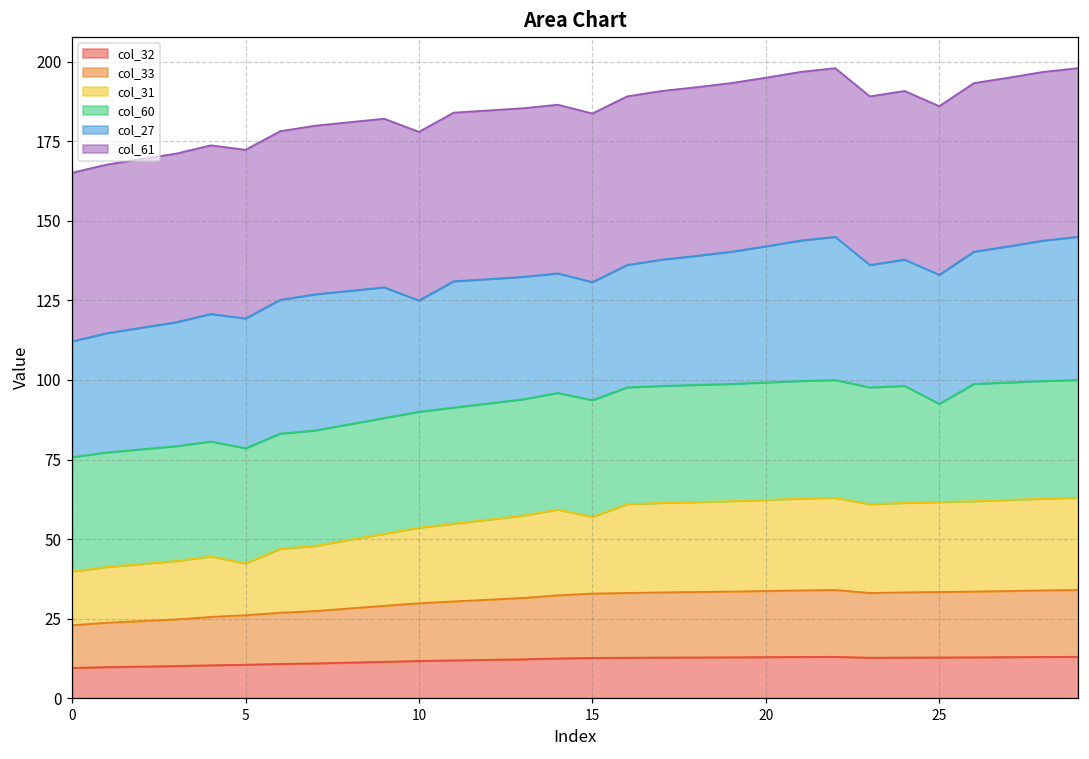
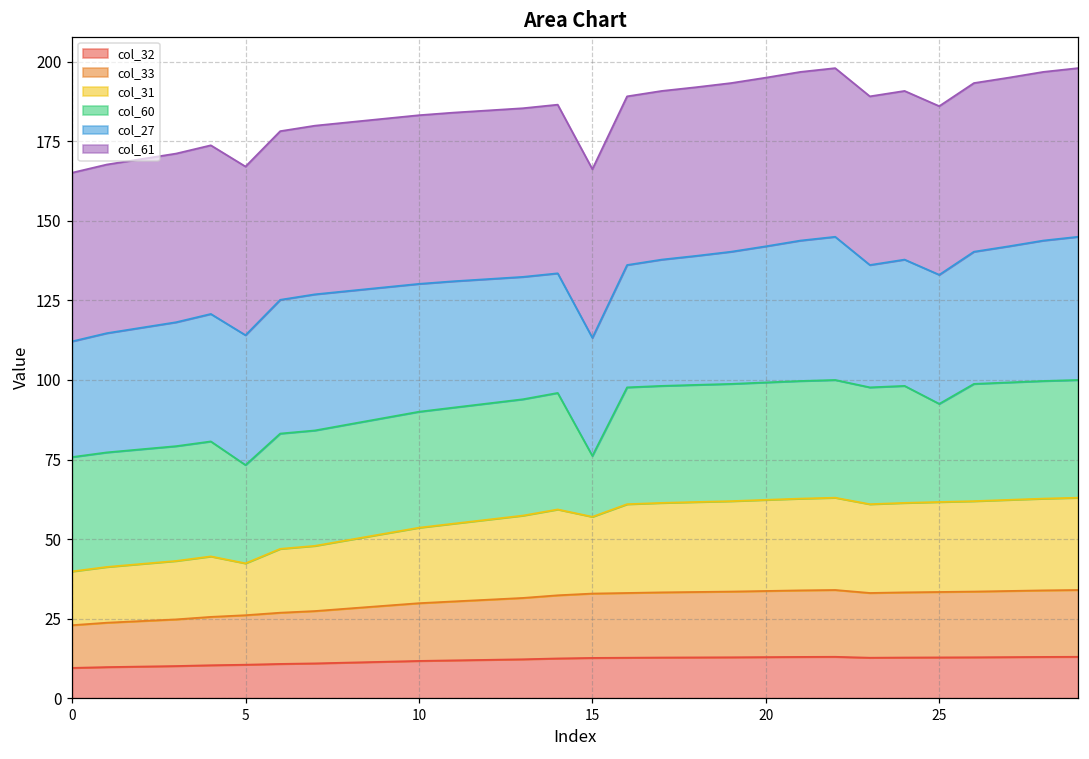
  {
    "col_31": {
      "0": 17,
      "5": 16,
      "10": 24,
      "15": 24,
      "20": 29,
      "25": 28
    },
    "col_60": {
      "0": 36,
-     "5": 36,
+     "5": 31,
      "10": 36,
-     "15": 37,
+     "15": 19,
      "20": 37,
      "25": 31
    },
    "col_27": {
      "0": 36,
      "5": 41,
-     "10": 35,
+     "10": 40,
      "15": 37,
      "20": 43,
      "25": 41
    },
    "col_61": {
      "0": 53,
      "5": 53,
      "10": 53,
      "15": 53,
      "20": 53,
      "25": 53
    }
  }
